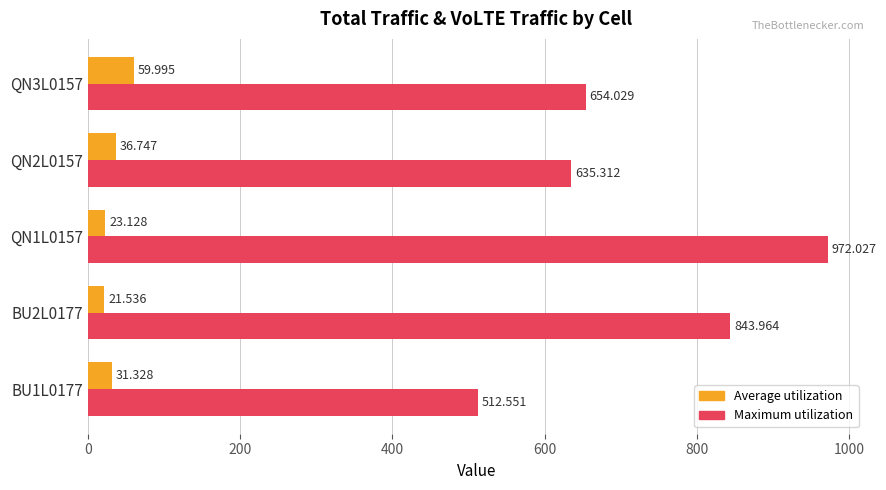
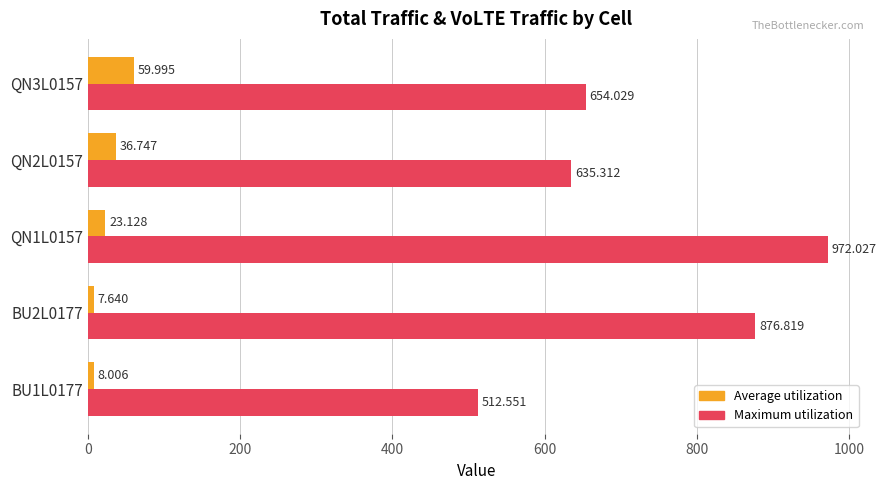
  {
    "Average utilization": {
      "QN3L0157": 59.995,
      "QN2L0157": 36.747,
      "QN1L0157": 23.128,
-     "BU2L0177": 21.536,
-     "BU1L0177": 31.328
+     "BU2L0177": 7.640,
+     "BU1L0177": 8.006
    },
    "Maximum utilization": {
      "QN3L0157": 654.029,
      "QN2L0157": 635.312,
      "QN1L0157": 972.027,
-     "BU2L0177": 843.964,
+     "BU2L0177": 876.819,
      "BU1L0177": 512.551
    }
  }
